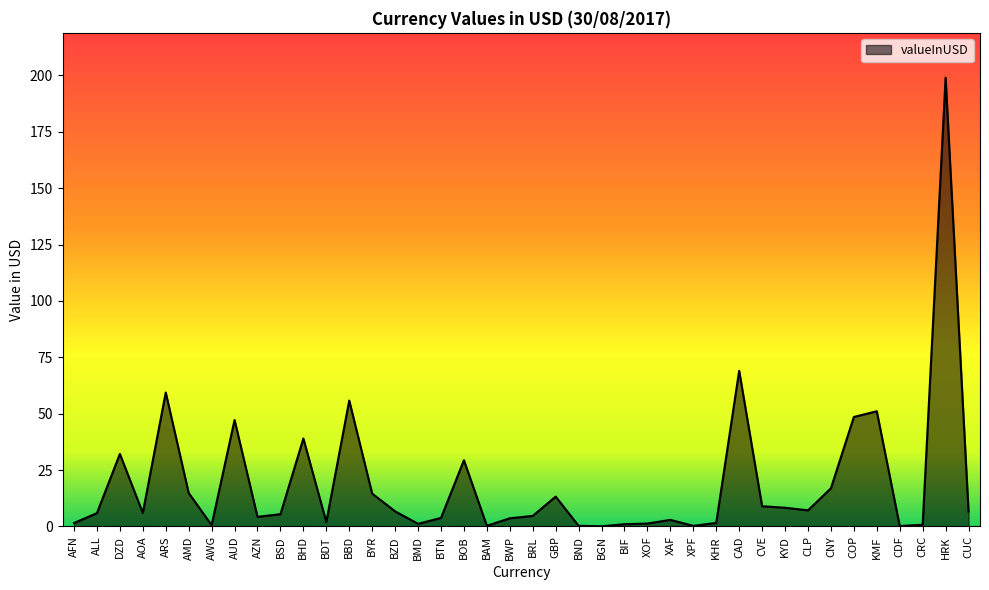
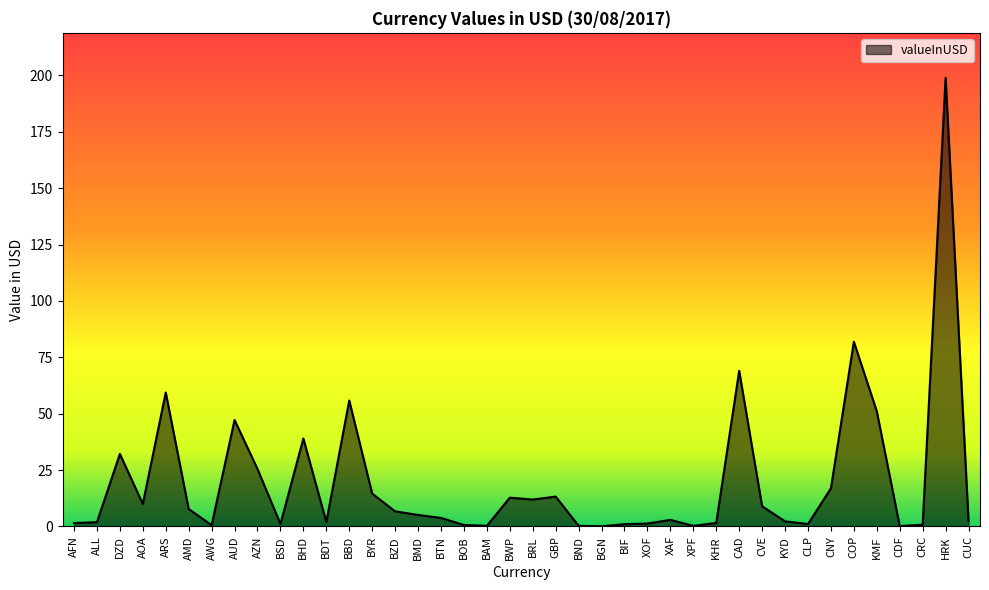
  {
    "AFN": 2,
-   "ALL": 6,
+   "ALL": 2,
    "DZD": 32,
-   "AOA": 6,
+   "AOA": 10,
    "ARS": 59,
-   "AMD": 15,
+   "AMD": 8,
    "AWG": 1,
    "AUD": 47,
-   "AZN": 4,
-   "BSD": 5,
+   "AZN": 25,
+   "BSD": 1,
    "BHD": 39,
    "BDT": 2,
    "BBD": 56,
    "BYR": 15,
    "BZD": 7,
-   "BMD": 1,
+   "BMD": 5,
    "BTN": 4,
-   "BOB": 29,
+   "BOB": 1,
    "BAM": 0,
-   "BWP": 4,
-   "BRL": 5,
+   "BWP": 13,
+   "BRL": 12,
    "GBP": 13,
    "BND": 0,
    "BGN": 0,
    "BIF": 1,
    "XOF": 1,
    "XAF": 3,
    "XPF": 0,
    "KHR": 2,
    "CAD": 69,
    "CVE": 9,
-   "KYD": 8,
-   "CLP": 7,
+   "KYD": 2,
+   "CLP": 1,
    "CNY": 17,
-   "COP": 49,
+   "COP": 82,
    "KMF": 51,
    "CDF": 0,
    "CRC": 1,
    "HRK": 199,
-   "CUC": 7
+   "CUC": 2
  }
